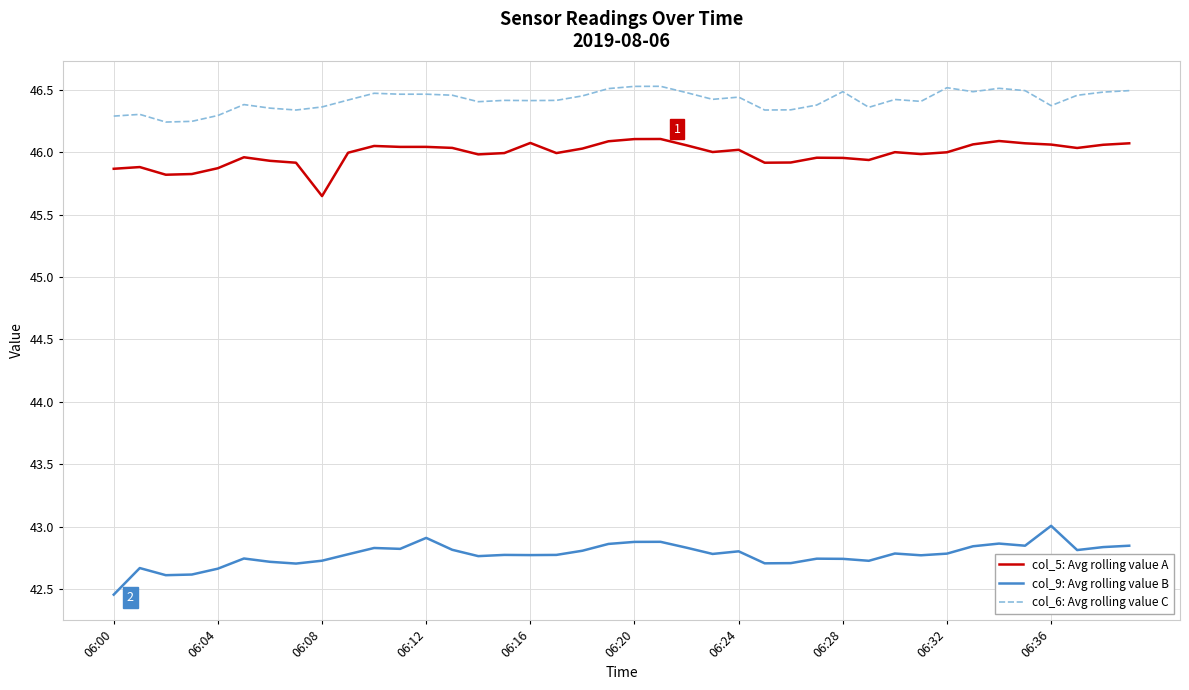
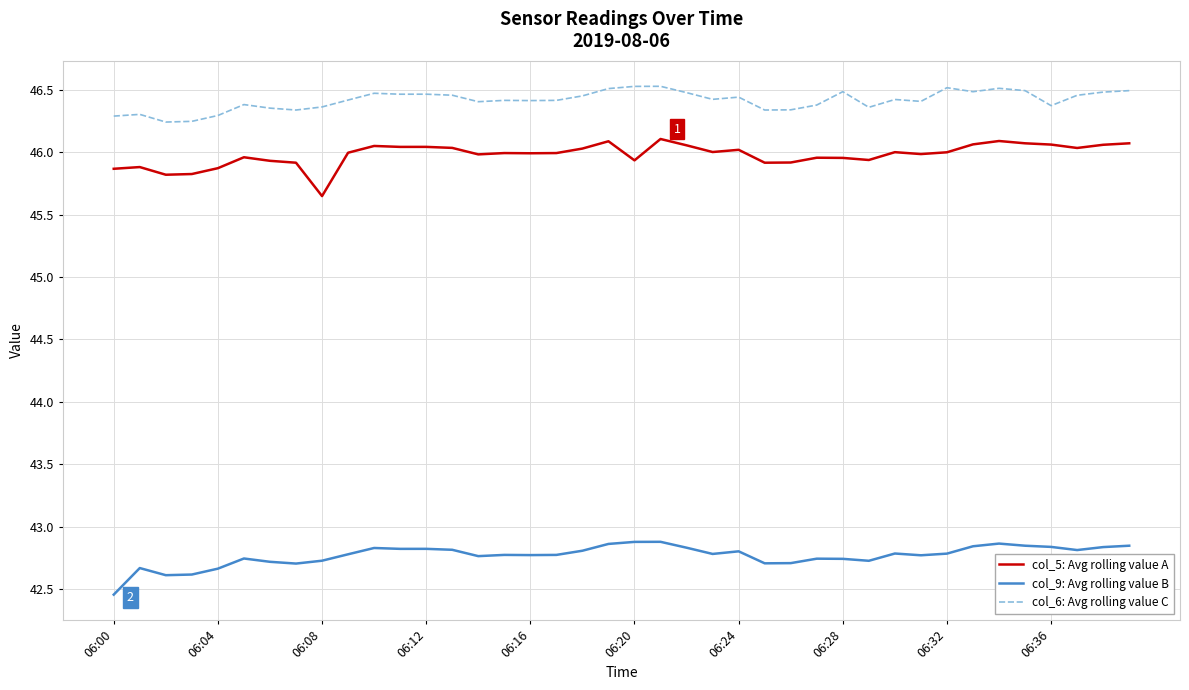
  {
    "col_5: Avg rolling value A": {
      "06:00": 45.87,
      "06:04": 45.87,
      "06:08": 45.65,
      "06:12": 46.04,
-     "06:16": 46.07,
-     "06:20": 46.10,
+     "06:16": 45.99,
+     "06:20": 45.93,
      "06:24": 46.02,
      "06:28": 45.95,
      "06:32": 46.00,
      "06:36": 46.06
    },
    "col_9: Avg rolling value B": {
      "06:04": 42.66,
      "06:08": 42.73,
-     "06:12": 42.91,
+     "06:12": 42.82,
      "06:16": 42.77,
      "06:20": 42.88,
      "06:24": 42.80,
      "06:28": 42.74,
      "06:32": 42.78,
-     "06:36": 43.01
+     "06:36": 42.84
    },
    "col_6: Avg rolling value C": {
      "06:00": 46.29,
      "06:04": 46.29,
      "06:08": 46.36,
      "06:12": 46.46,
      "06:16": 46.41,
      "06:20": 46.53,
      "06:24": 46.44,
      "06:28": 46.48,
      "06:32": 46.52,
      "06:36": 46.37
    }
  }
